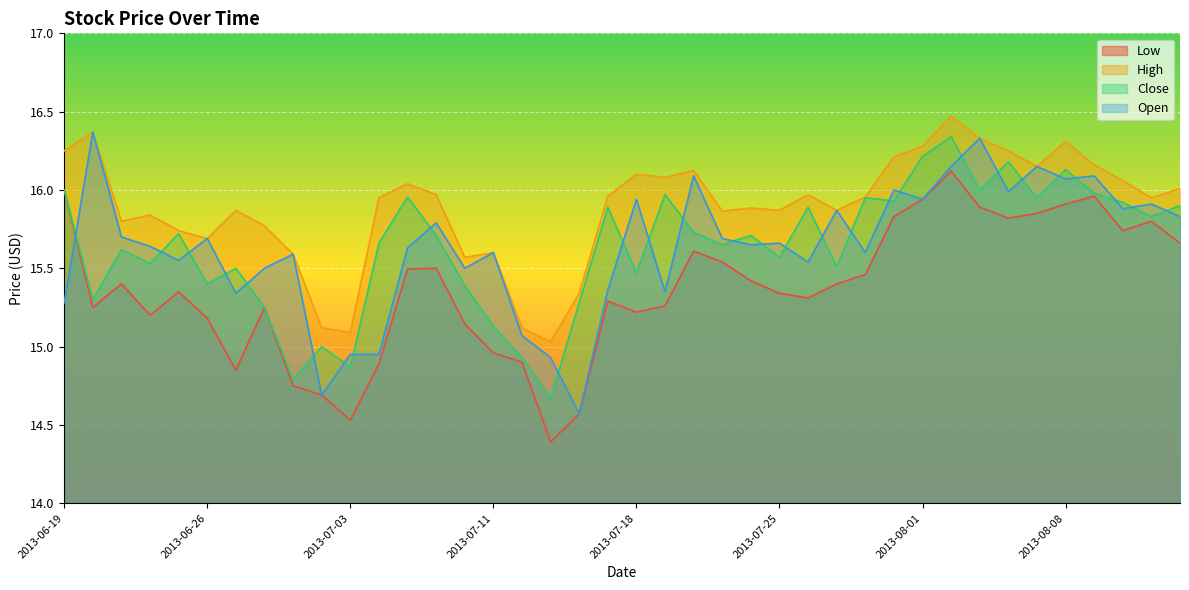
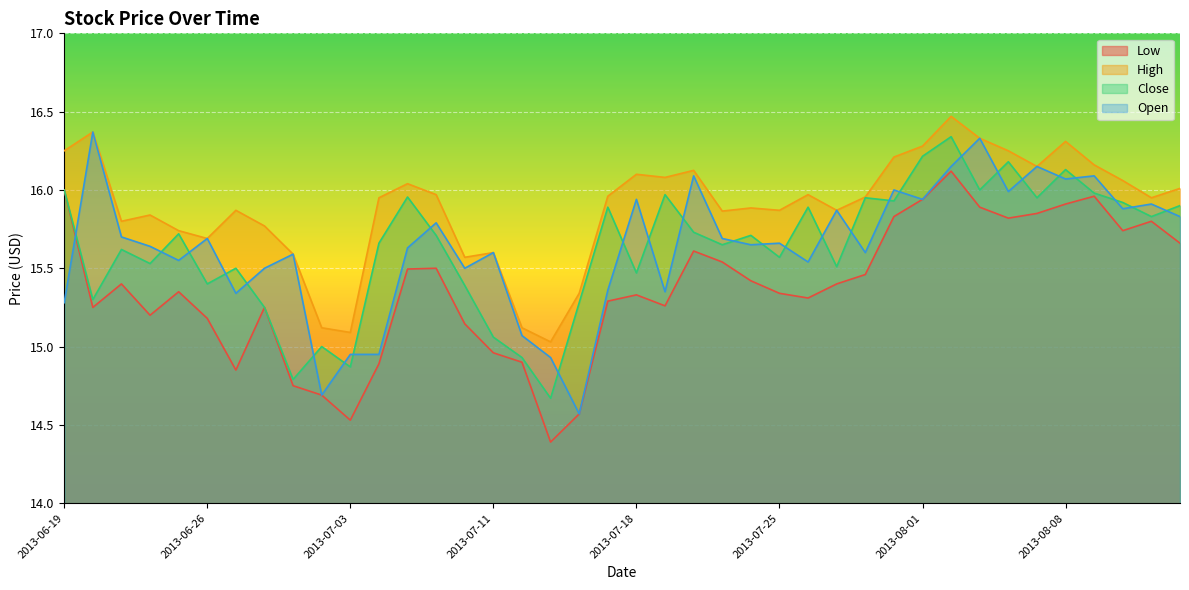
  {
    "Low": {
      "2013-06-26": 15.18,
      "2013-07-03": 14.53,
      "2013-07-11": 14.96,
-     "2013-07-18": 15.22,
+     "2013-07-18": 15.33,
      "2013-07-25": 15.34,
      "2013-08-08": 15.91
    },
    "High": {
      "2013-06-19": 16.25,
      "2013-07-03": 15.09,
      "2013-07-18": 16.10,
      "2013-07-25": 15.87,
      "2013-08-01": 16.28,
      "2013-08-08": 16.31
    },
    "Close": {
      "2013-06-26": 15.40,
      "2013-07-03": 14.87,
-     "2013-07-11": 15.13,
+     "2013-07-11": 15.06,
      "2013-07-18": 15.47,
      "2013-07-25": 15.57,
      "2013-08-01": 16.22,
      "2013-08-08": 16.13
    },
    "Open": {
      "2013-06-19": 15.28,
      "2013-07-03": 14.95,
      "2013-07-18": 15.94,
      "2013-07-25": 15.66,
      "2013-08-08": 16.07
    }
  }
